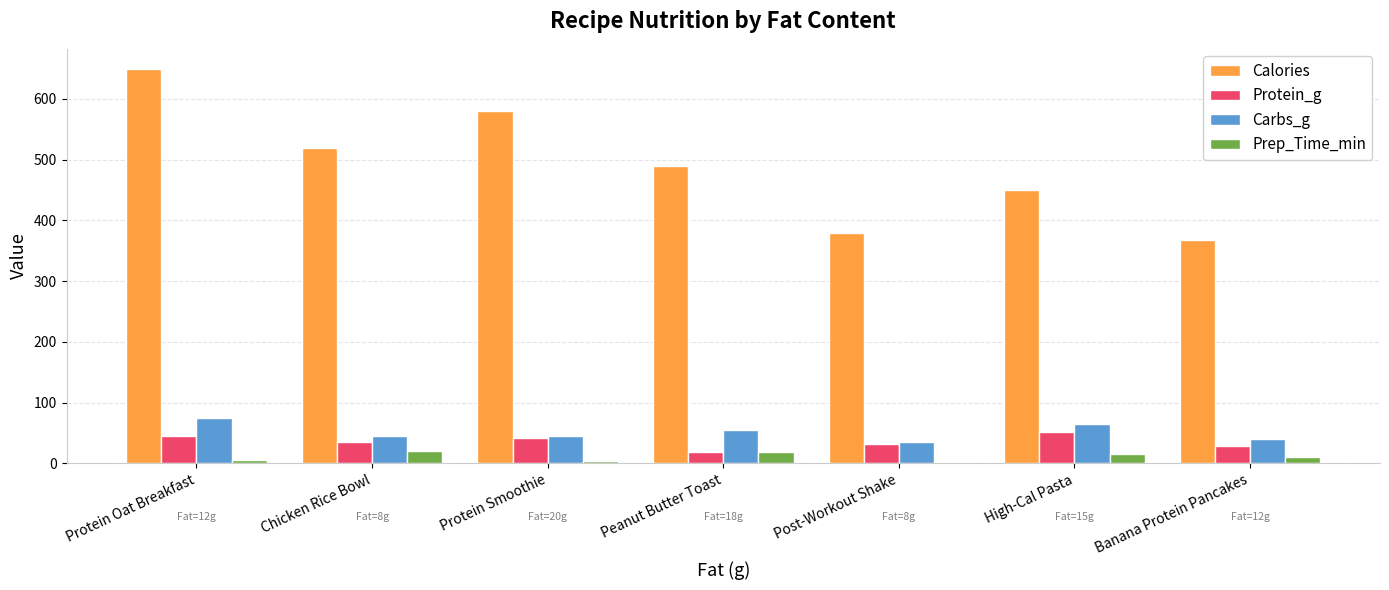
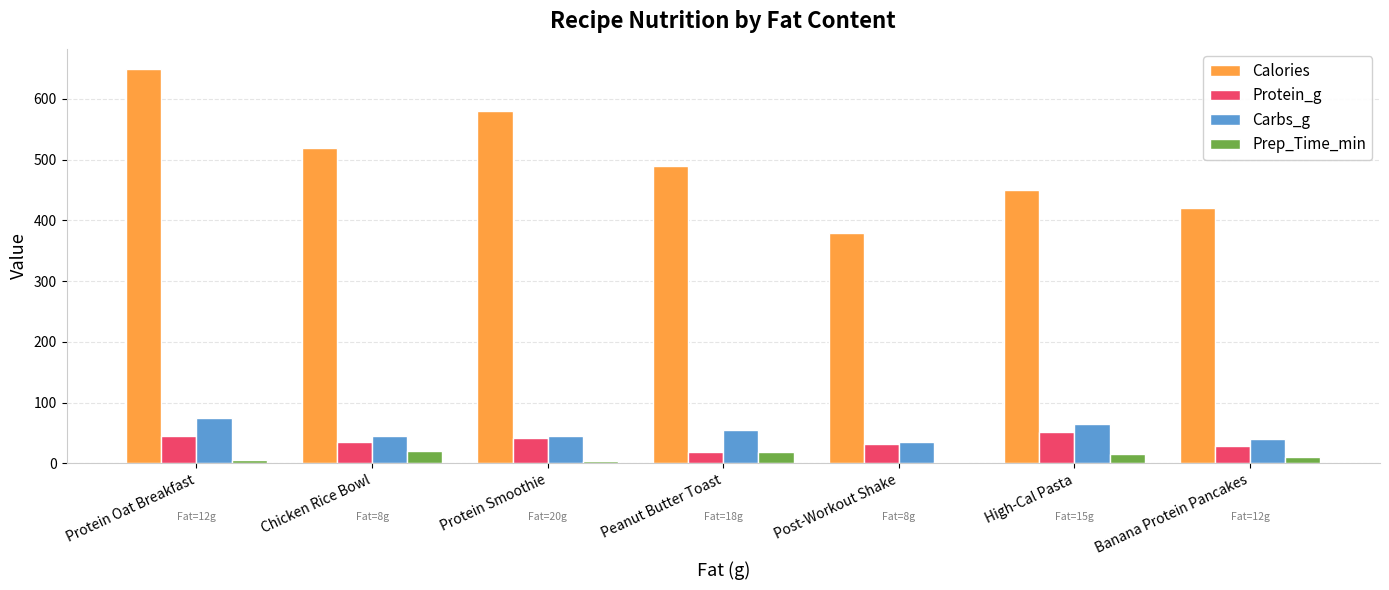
  {
    "Calories": {
      "Protein Oat Breakfast": 650,
      "Chicken Rice Bowl": 520,
      "Protein Smoothie": 580,
      "Peanut Butter Toast": 490,
      "Post-Workout Shake": 380,
      "High-Cal Pasta": 450,
-     "Banana Protein Pancakes": 370
+     "Banana Protein Pancakes": 420
    },
    "Protein_g": {
      "Protein Oat Breakfast": 50,
      "Chicken Rice Bowl": 40,
      "Protein Smoothie": 40,
      "Peanut Butter Toast": 20,
      "Post-Workout Shake": 30,
      "High-Cal Pasta": 50,
      "Banana Protein Pancakes": 30
    },
    "Carbs_g": {
      "Protein Oat Breakfast": 80,
      "Chicken Rice Bowl": 50,
      "Protein Smoothie": 50,
      "Peanut Butter Toast": 60,
      "Post-Workout Shake": 40,
      "High-Cal Pasta": 70,
      "Banana Protein Pancakes": 40
    },
    "Prep_Time_min": {
      "Protein Oat Breakfast": 10,
      "Chicken Rice Bowl": 20,
      "Peanut Butter Toast": 20,
      "High-Cal Pasta": 20,
      "Banana Protein Pancakes": 10
    }
  }
